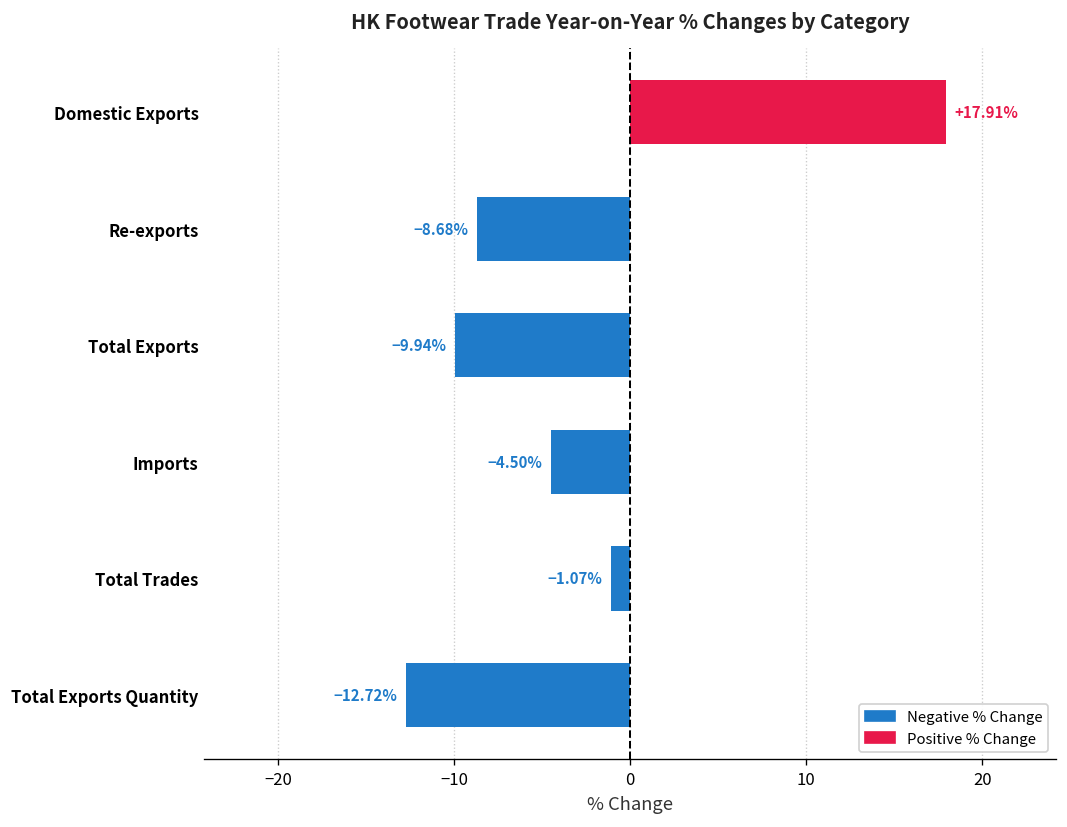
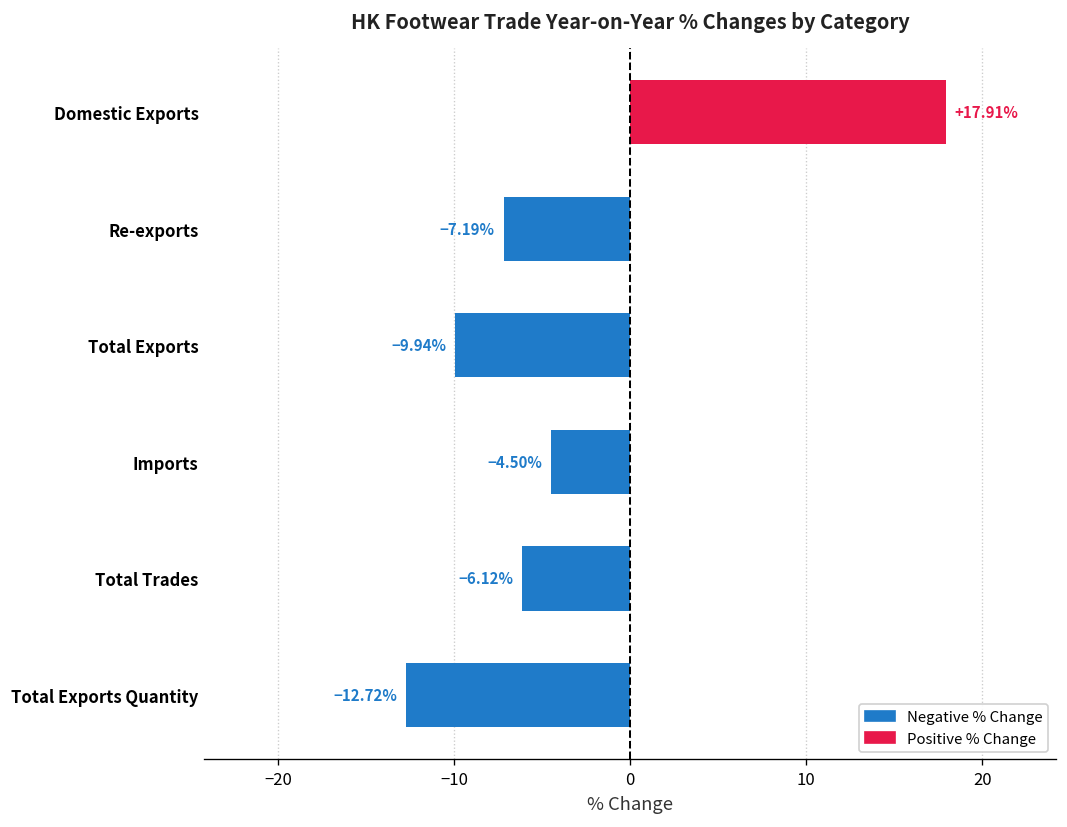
  {
    "Domestic Exports": "+17.91%",
-   "Re-exports": "-8.68%",
+   "Re-exports": "-7.19%",
    "Total Exports": "-9.94%",
    "Imports": "-4.50%",
-   "Total Trades": "-1.07%",
+   "Total Trades": "-6.12%",
    "Total Exports Quantity": "-12.72%"
  }
